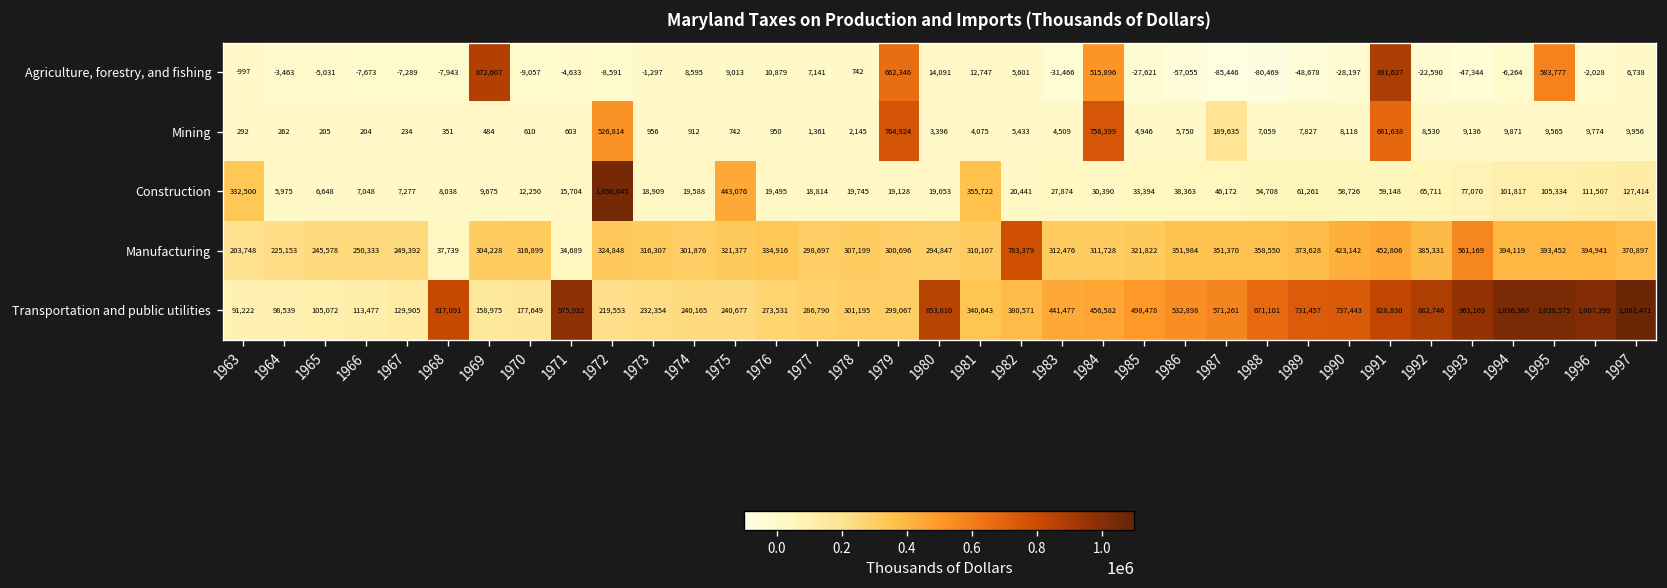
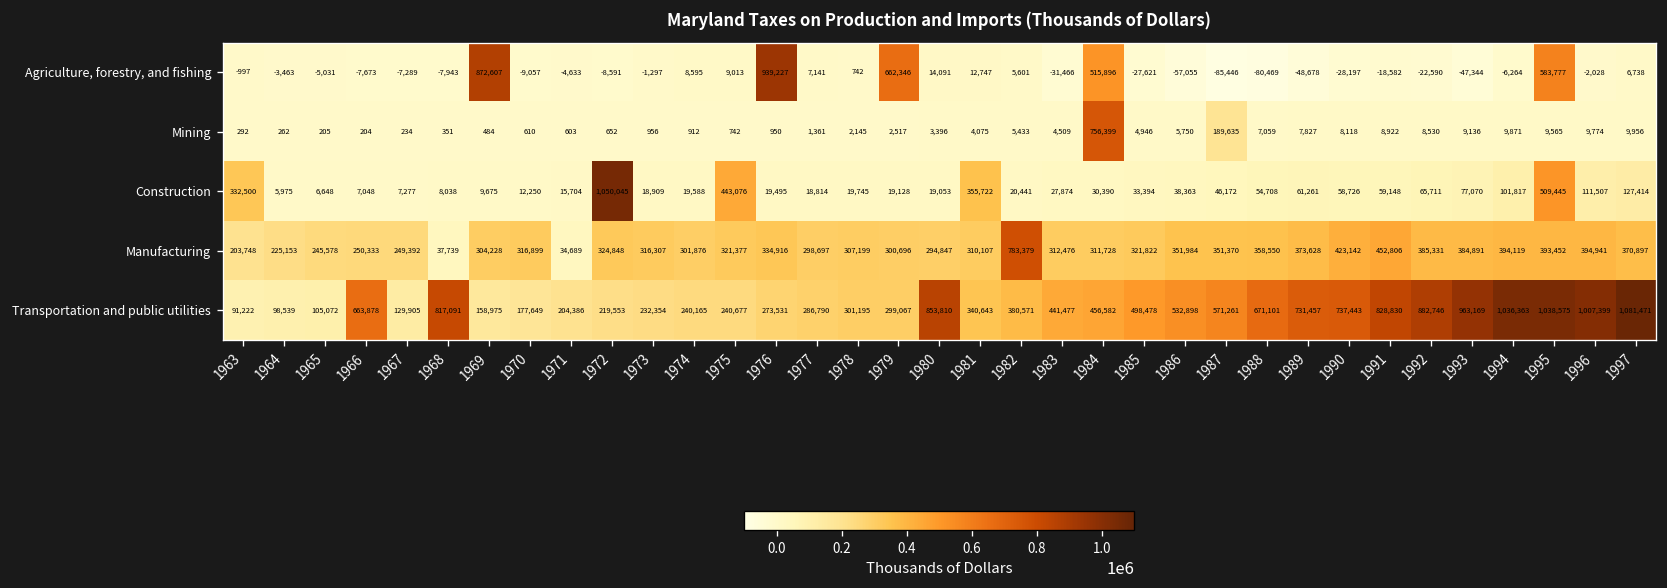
  {
    "Agriculture, forestry, and fishing": {
      "1963": "-997",
      "1964": "-3,463",
      "1965": "-5,031",
      "1966": "-7,673",
      "1967": "-7,289",
      "1968": "-7,943",
      "1969": "872,607",
      "1970": "-9,057",
      "1971": "-4,633",
      "1972": "-8,591",
      "1973": "-1,297",
      "1974": "8,595",
      "1975": "9,013",
-     "1976": "10,879",
+     "1976": "939,227",
      "1977": "7,141",
      "1978": "742",
      "1979": "662,346",
      "1980": "14,091",
      "1981": "12,747",
      "1982": "5,601",
      "1983": "-31,466",
      "1984": "515,896",
      "1985": "-27,621",
      "1986": "-57,055",
      "1987": "-85,446",
      "1988": "-80,469",
      "1989": "-48,678",
      "1990": "-28,197",
-     "1991": "891,627",
+     "1991": "-18,582",
      "1992": "-22,590",
      "1993": "-47,344",
      "1994": "-6,264",
      "1995": "583,777",
      "1996": "-2,028",
      "1997": "6,738"
    },
    "Mining": {
      "1963": "292",
      "1964": "262",
      "1965": "205",
      "1966": "204",
      "1967": "234",
      "1968": "351",
      "1969": "484",
      "1970": "610",
      "1971": "603",
-     "1972": "526,814",
+     "1972": "652",
      "1973": "956",
      "1974": "912",
      "1975": "742",
      "1976": "950",
      "1977": "1,361",
      "1978": "2,145",
-     "1979": "764,924",
+     "1979": "2,517",
      "1980": "3,396",
      "1981": "4,075",
      "1982": "5,433",
      "1983": "4,509",
      "1984": "756,399",
      "1985": "4,946",
      "1986": "5,750",
      "1987": "189,635",
      "1988": "7,059",
      "1989": "7,827",
      "1990": "8,118",
-     "1991": "681,638",
+     "1991": "8,922",
      "1992": "8,530",
      "1993": "9,136",
      "1994": "9,871",
      "1995": "9,565",
      "1996": "9,774",
      "1997": "9,956"
    },
    "Construction": {
      "1963": "332,500",
      "1964": "5,975",
      "1965": "6,648",
      "1966": "7,048",
      "1967": "7,277",
      "1968": "8,038",
      "1969": "9,675",
      "1970": "12,250",
      "1971": "15,704",
      "1972": "1,050,045",
      "1973": "18,909",
      "1974": "19,588",
      "1975": "443,076",
      "1976": "19,495",
      "1977": "18,814",
      "1978": "19,745",
      "1979": "19,128",
      "1980": "19,053",
      "1981": "355,722",
      "1982": "20,441",
      "1983": "27,874",
      "1984": "30,390",
      "1985": "33,394",
      "1986": "38,363",
      "1987": "46,172",
      "1988": "54,708",
      "1989": "61,261",
      "1990": "58,726",
      "1991": "59,148",
      "1992": "65,711",
      "1993": "77,070",
      "1994": "101,817",
-     "1995": "105,334",
+     "1995": "509,445",
      "1996": "111,507",
      "1997": "127,414"
    },
    "Manufacturing": {
      "1963": "203,748",
      "1964": "225,153",
      "1965": "245,578",
      "1966": "250,333",
      "1967": "249,392",
      "1968": "37,739",
      "1969": "304,228",
      "1970": "316,899",
      "1971": "34,689",
      "1972": "324,848",
      "1973": "316,307",
      "1974": "301,876",
      "1975": "321,377",
      "1976": "334,916",
      "1977": "298,697",
      "1978": "307,199",
      "1979": "300,696",
      "1980": "294,847",
      "1981": "310,107",
      "1982": "783,379",
      "1983": "312,476",
      "1984": "311,728",
      "1985": "321,822",
      "1986": "351,984",
      "1987": "351,370",
      "1988": "358,550",
      "1989": "373,628",
      "1990": "423,142",
      "1991": "452,806",
      "1992": "385,331",
-     "1993": "561,169",
+     "1993": "384,891",
      "1994": "394,119",
      "1995": "393,452",
      "1996": "394,941",
      "1997": "370,897"
    },
    "Transportation and public utilities": {
      "1963": "91,222",
      "1964": "98,539",
      "1965": "105,072",
-     "1966": "113,477",
+     "1966": "663,878",
      "1967": "129,905",
      "1968": "817,091",
      "1969": "158,975",
      "1970": "177,649",
-     "1971": "975,932",
+     "1971": "204,386",
      "1972": "219,553",
      "1973": "232,354",
      "1974": "240,165",
      "1975": "240,677",
      "1976": "273,531",
      "1977": "286,790",
      "1978": "301,195",
      "1979": "299,067",
      "1980": "853,810",
      "1981": "340,643",
      "1982": "380,571",
      "1983": "441,477",
      "1984": "456,582",
      "1985": "498,478",
      "1986": "532,898",
      "1987": "571,261",
      "1988": "671,101",
      "1989": "731,457",
      "1990": "737,443",
      "1991": "828,830",
      "1992": "882,746",
      "1993": "963,169",
      "1994": "1,036,363",
      "1995": "1,038,575",
      "1996": "1,007,399",
      "1997": "1,081,471"
    }
  }
